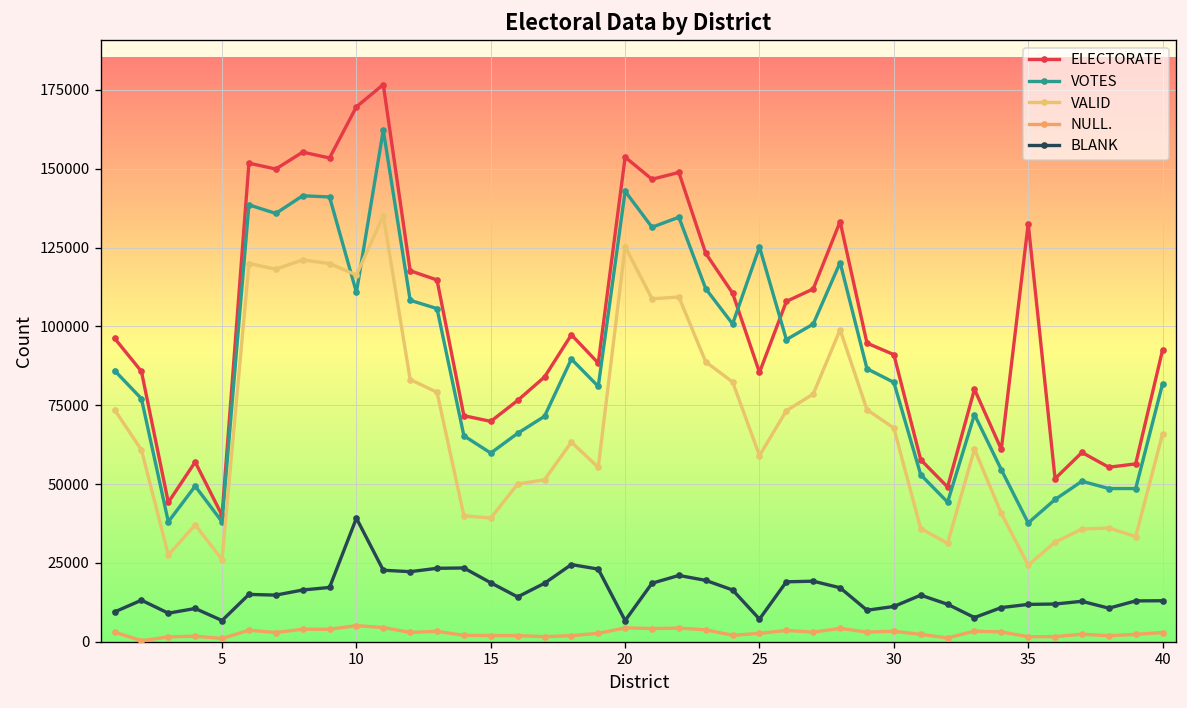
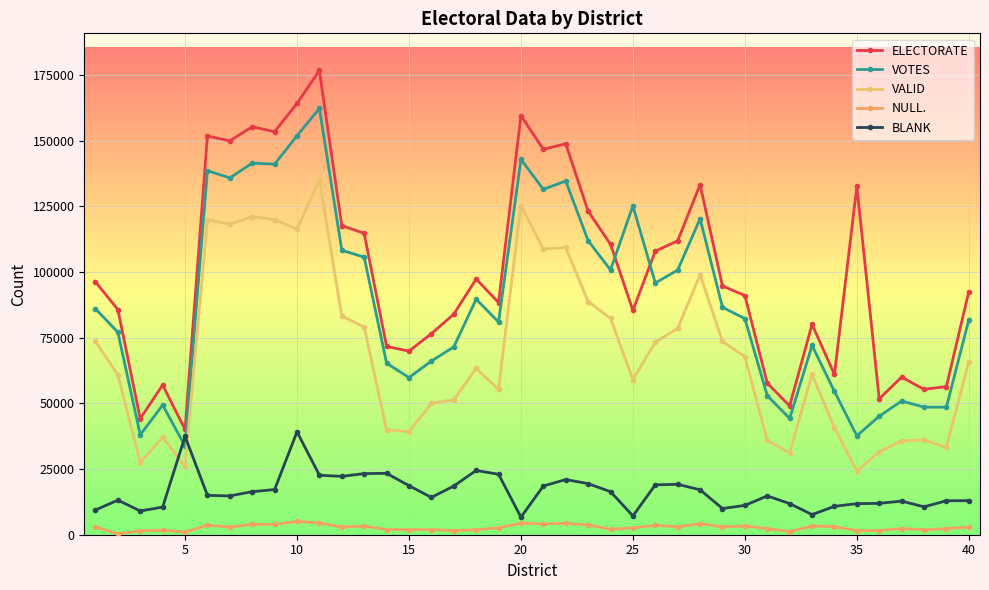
  {
    "ELECTORATE": {
      "5": 40000,
-     "10": 170000,
+     "10": 164000,
      "15": 70000,
-     "20": 154000,
+     "20": 160000,
      "25": 85000,
      "30": 91000,
      "35": 133000,
      "40": 93000
    },
    "VOTES": {
-     "5": 38000,
-     "10": 111000,
+     "5": 34000,
+     "10": 152000,
      "15": 60000,
      "20": 143000,
      "25": 125000,
      "30": 82000,
      "35": 38000,
      "40": 82000
    },
    "BLANK": {
-     "5": 7000,
+     "5": 37000,
      "10": 39000,
      "15": 19000,
      "20": 7000,
      "25": 7000,
      "30": 11000,
      "35": 12000,
      "40": 13000
    }
  }
